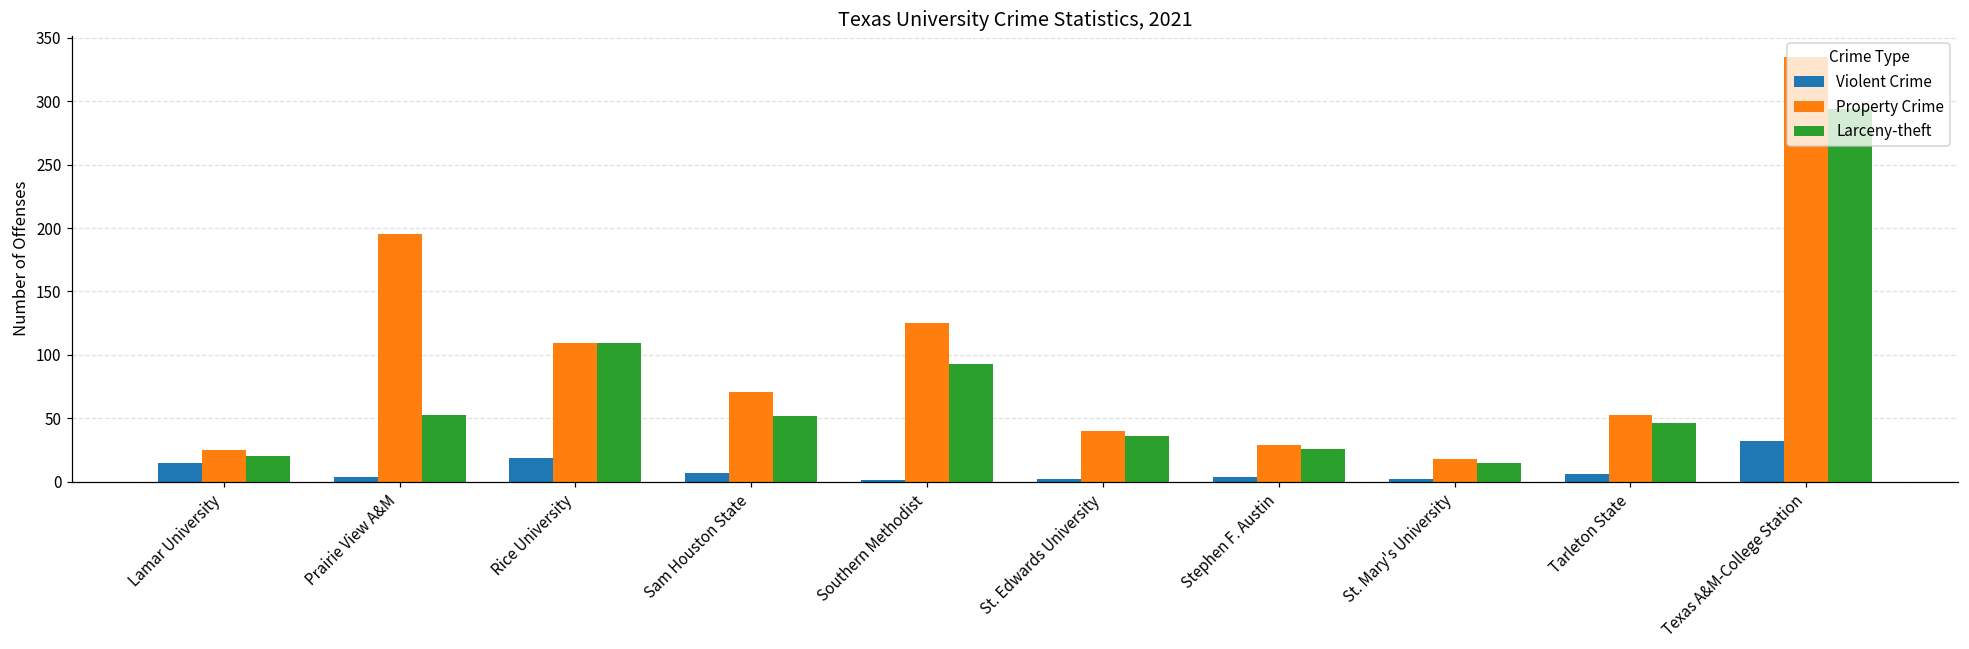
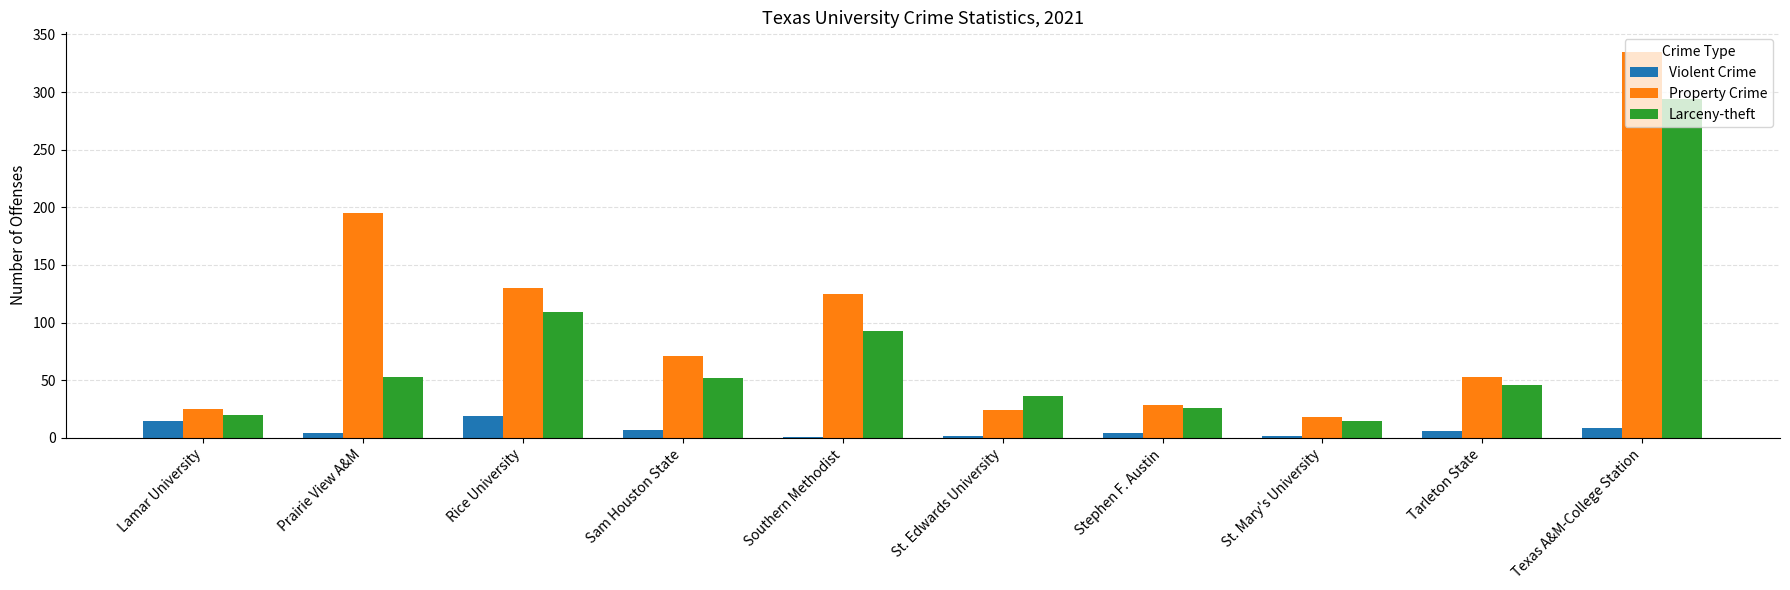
  {
    "Violent Crime": {
      "Lamar University": 15,
      "Prairie View A&M": 4,
      "Rice University": 19,
      "Sam Houston State": 7,
      "Stephen F. Austin": 4,
      "Tarleton State": 6,
-     "Texas A&M-College Station": 32
+     "Texas A&M-College Station": 9
    },
    "Property Crime": {
      "Lamar University": 25,
      "Prairie View A&M": 195,
-     "Rice University": 109,
+     "Rice University": 130,
      "Sam Houston State": 71,
      "Southern Methodist": 125,
-     "St. Edwards University": 40,
+     "St. Edwards University": 24,
      "Stephen F. Austin": 29,
      "St. Mary's University": 18,
      "Tarleton State": 53
    },
    "Larceny-theft": {
      "Lamar University": 20,
      "Prairie View A&M": 53,
      "Rice University": 109,
      "Sam Houston State": 52,
      "Southern Methodist": 93,
      "St. Edwards University": 36,
      "Stephen F. Austin": 26,
      "St. Mary's University": 15,
      "Tarleton State": 46
    }
  }
